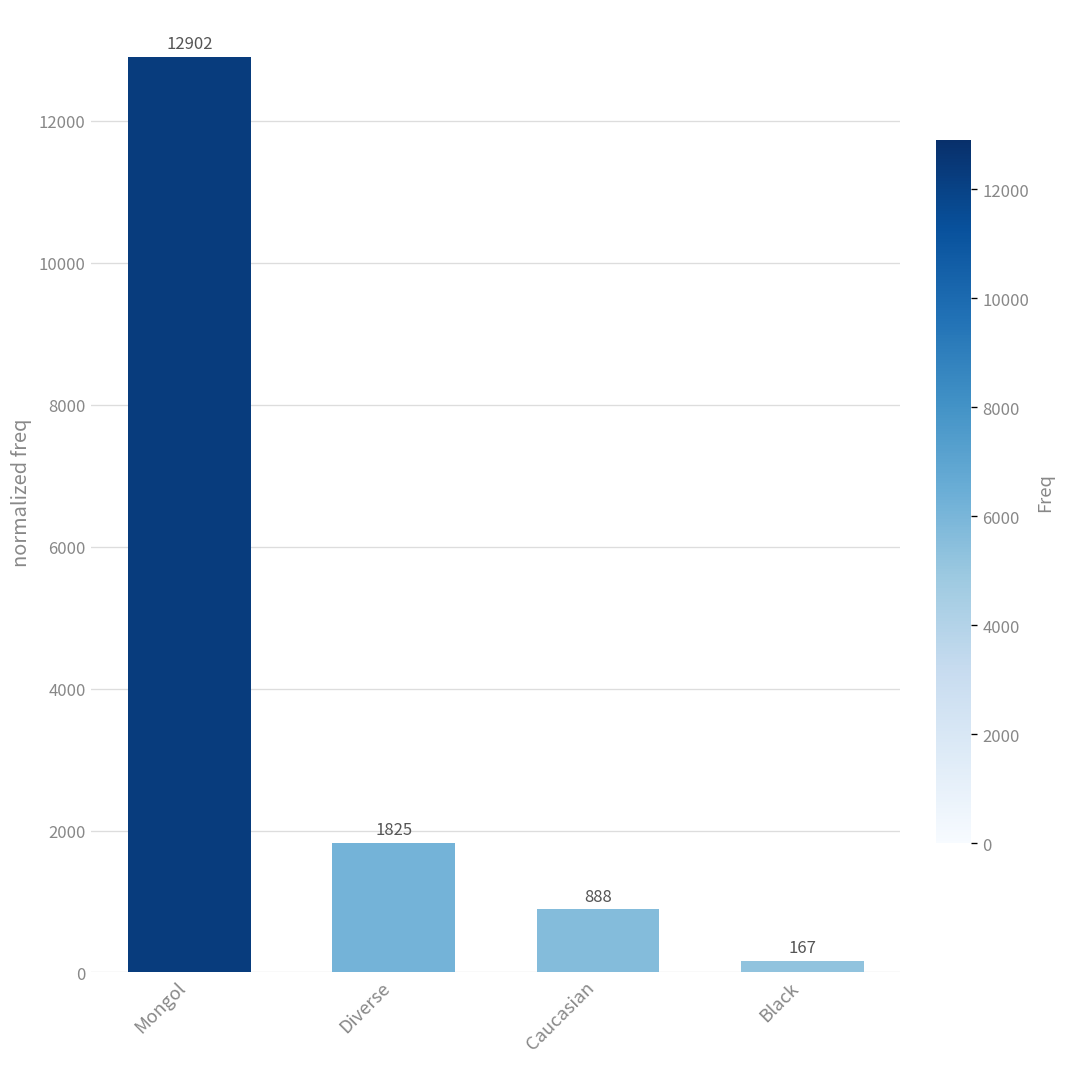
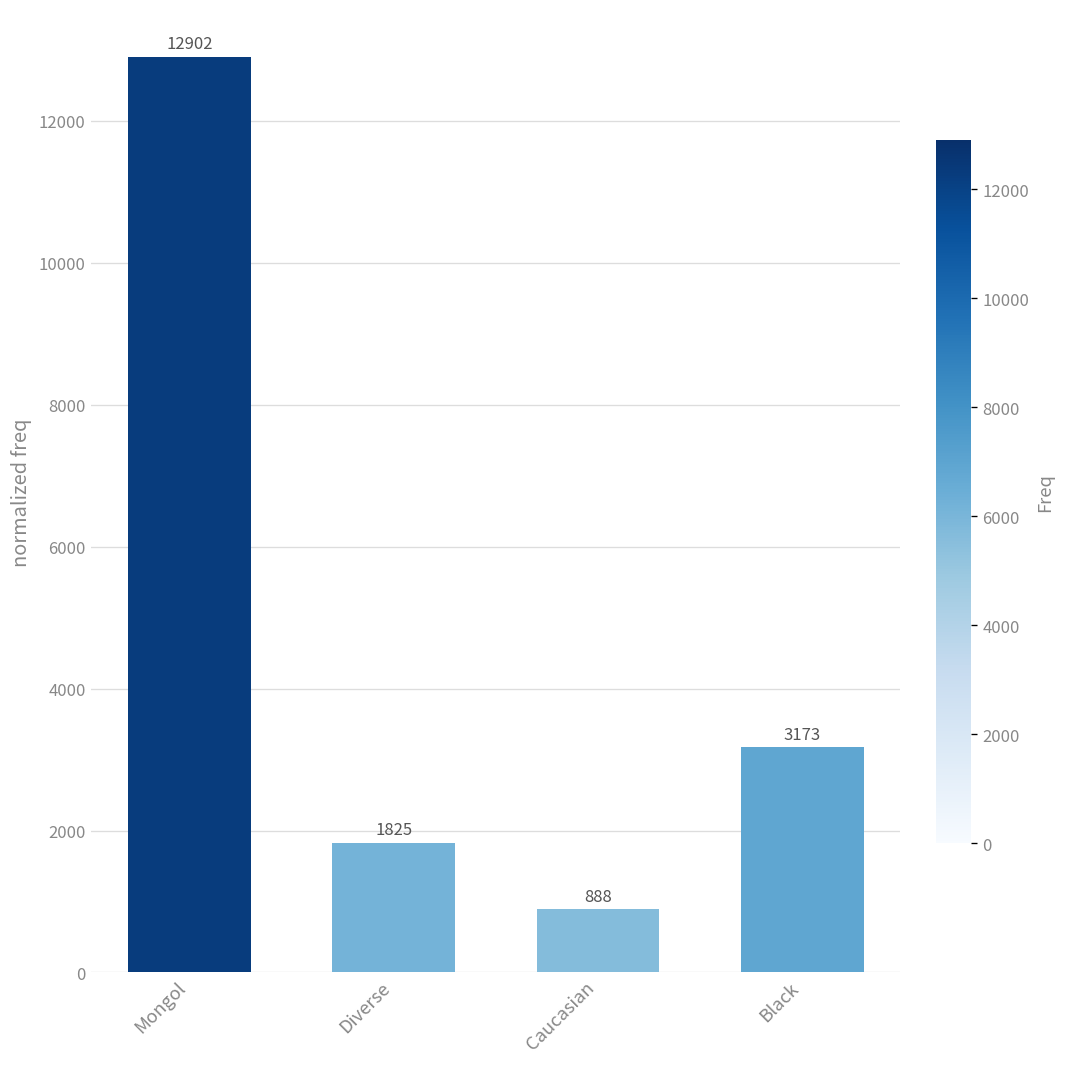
  {
    "Mongol": 12902,
    "Diverse": 1825,
    "Caucasian": 888,
-   "Black": 167
+   "Black": 3173
  }
